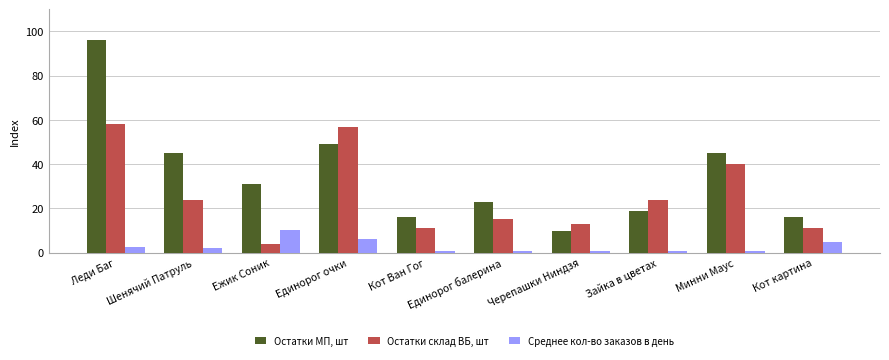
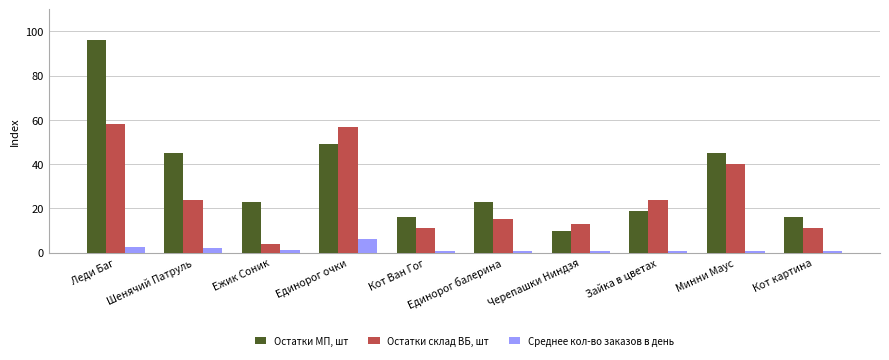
  {
    "Остатки МП, шт": {
      "Леди Баг": 96,
      "Шенячий Патруль": 45,
-     "Ежик Соник": 31,
+     "Ежик Соник": 23,
      "Единорог очки": 49,
      "Кот Ван Гог": 16,
      "Единорог балерина": 23,
      "Черепашки Ниндзя": 10,
      "Зайка в цветах": 19,
      "Минни Маус": 45,
      "Кот картина": 16
    },
    "Остатки склад ВБ, шт": {
      "Леди Баг": 58,
      "Шенячий Патруль": 24,
      "Ежик Соник": 4,
      "Единорог очки": 57,
      "Кот Ван Гог": 11,
      "Единорог балерина": 15,
      "Черепашки Ниндзя": 13,
      "Зайка в цветах": 24,
      "Минни Маус": 40,
      "Кот картина": 11
    },
    "Среднее кол-во заказов в день": {
      "Леди Баг": 3,
      "Шенячий Патруль": 2,
-     "Ежик Соник": 10,
+     "Ежик Соник": 1,
      "Единорог очки": 6,
-     "Кот картина": 5
+     "Кот картина": 1
    }
  }
